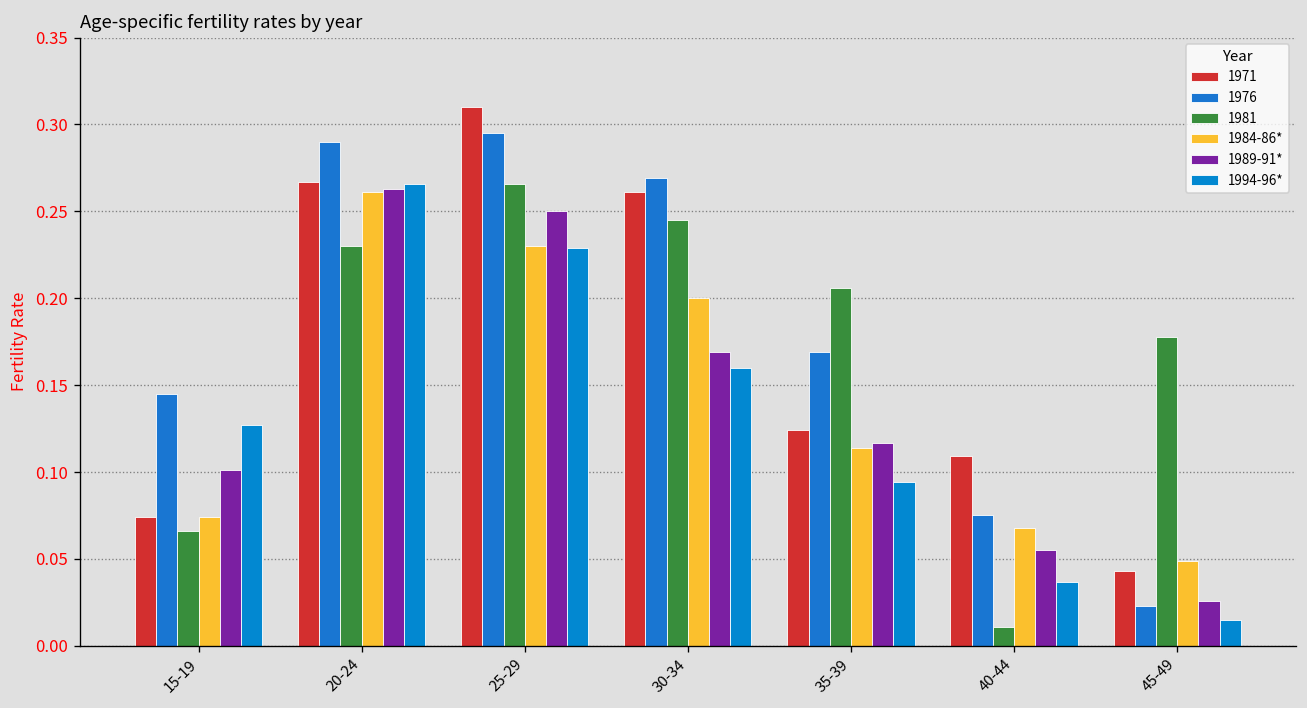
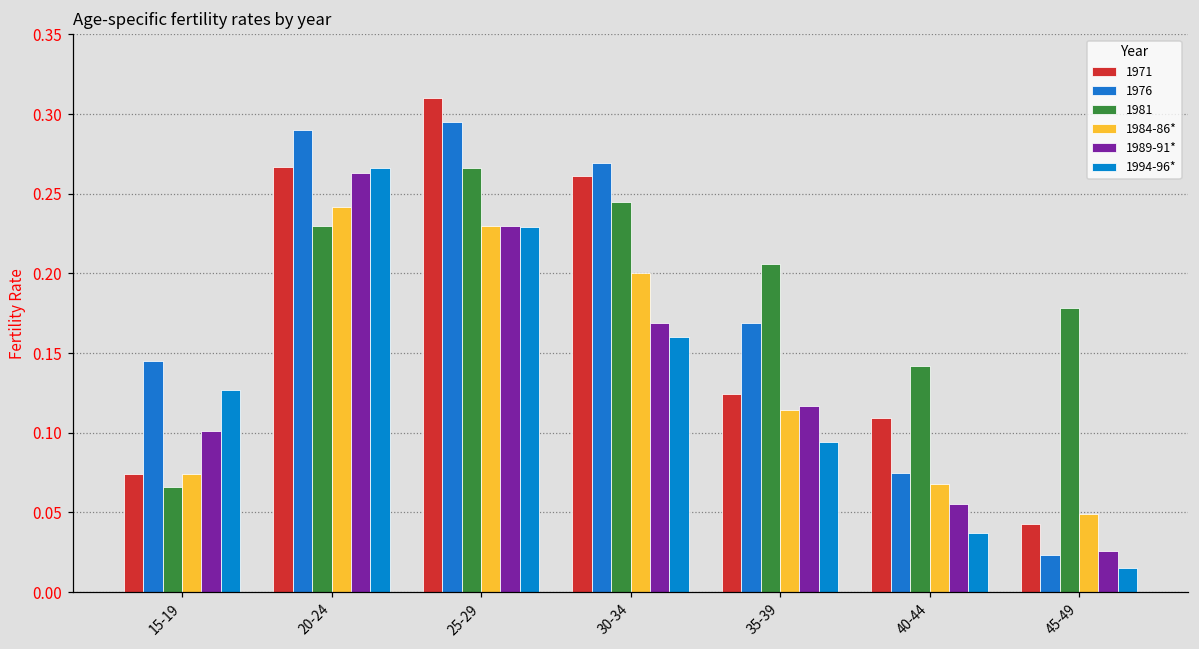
  {
    "1971": {
      "15-19": 0.074,
      "20-24": 0.267,
      "25-29": 0.310,
      "30-34": 0.261,
      "35-39": 0.124,
      "40-44": 0.109,
      "45-49": 0.043
    },
    "1981": {
      "15-19": 0.066,
      "20-24": 0.230,
      "25-29": 0.266,
      "30-34": 0.245,
      "35-39": 0.206,
-     "40-44": 0.011,
+     "40-44": 0.142,
      "45-49": 0.178
    },
    "1984-86*": {
      "15-19": 0.074,
-     "20-24": 0.261,
+     "20-24": 0.242,
      "25-29": 0.230,
      "30-34": 0.200,
      "35-39": 0.114,
      "40-44": 0.068,
      "45-49": 0.049
    },
    "1989-91*": {
      "15-19": 0.10,
      "20-24": 0.263,
-     "25-29": 0.25,
+     "25-29": 0.23,
      "30-34": 0.17,
      "35-39": 0.117,
      "40-44": 0.055,
      "45-49": 0.026
    }
  }
